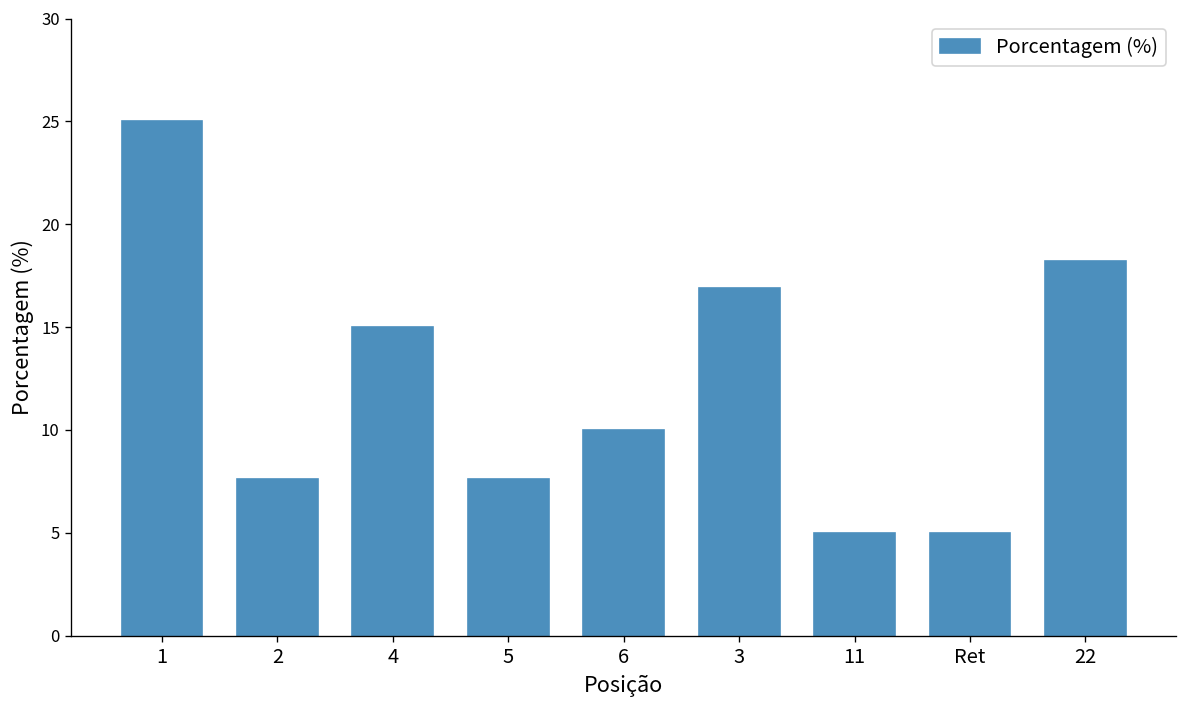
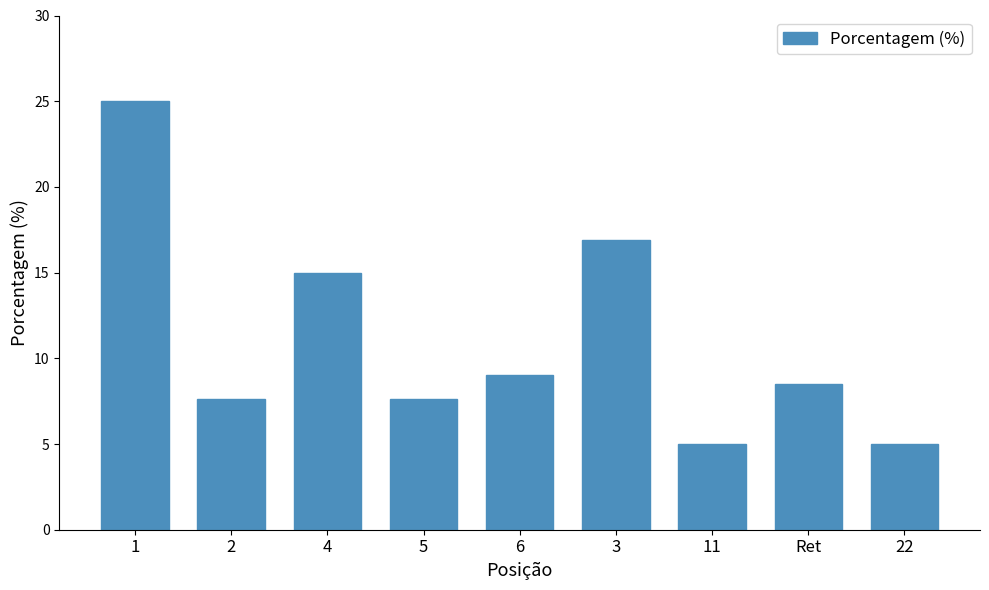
  {
    "1": 25.0,
    "2": 7.6,
    "4": 15.0,
    "5": 7.6,
-   "6": 10,
+   "6": 9,
    "3": 16.9,
    "11": 5.0,
-   "Ret": 5.0,
-   "22": 18.2
+   "Ret": 8.5,
+   "22": 5.0
  }
